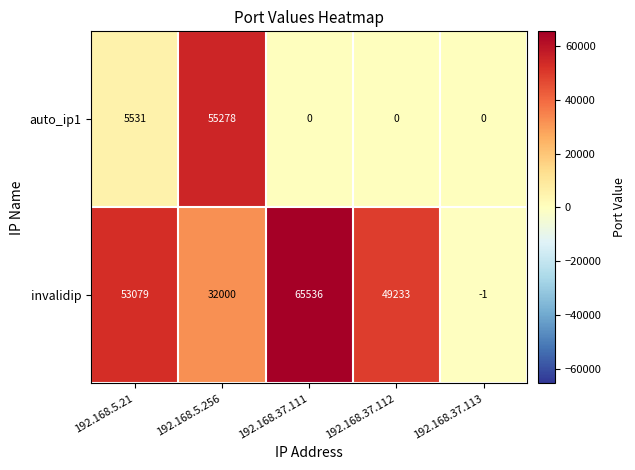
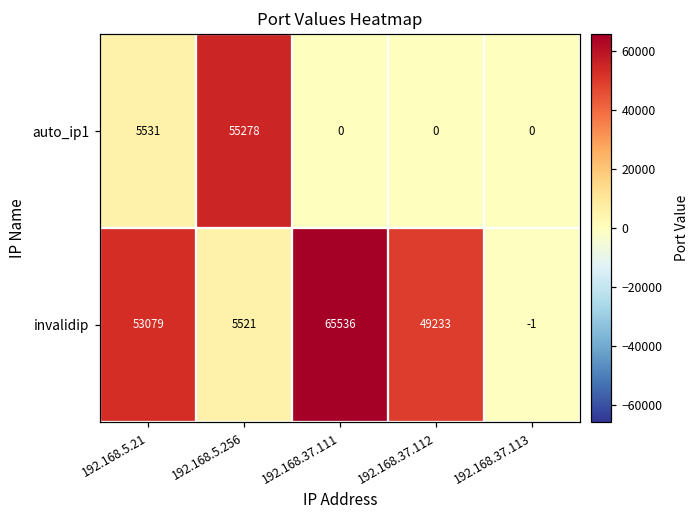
  {
    "auto_ip1": {
      "192.168.5.21": 5531,
      "192.168.5.256": 55278,
      "192.168.37.111": 0,
      "192.168.37.112": 0,
      "192.168.37.113": 0
    },
    "invalidip": {
      "192.168.5.21": 53079,
-     "192.168.5.256": 32000,
+     "192.168.5.256": 5521,
      "192.168.37.111": 65536,
      "192.168.37.112": 49233,
      "192.168.37.113": -1
    }
  }
